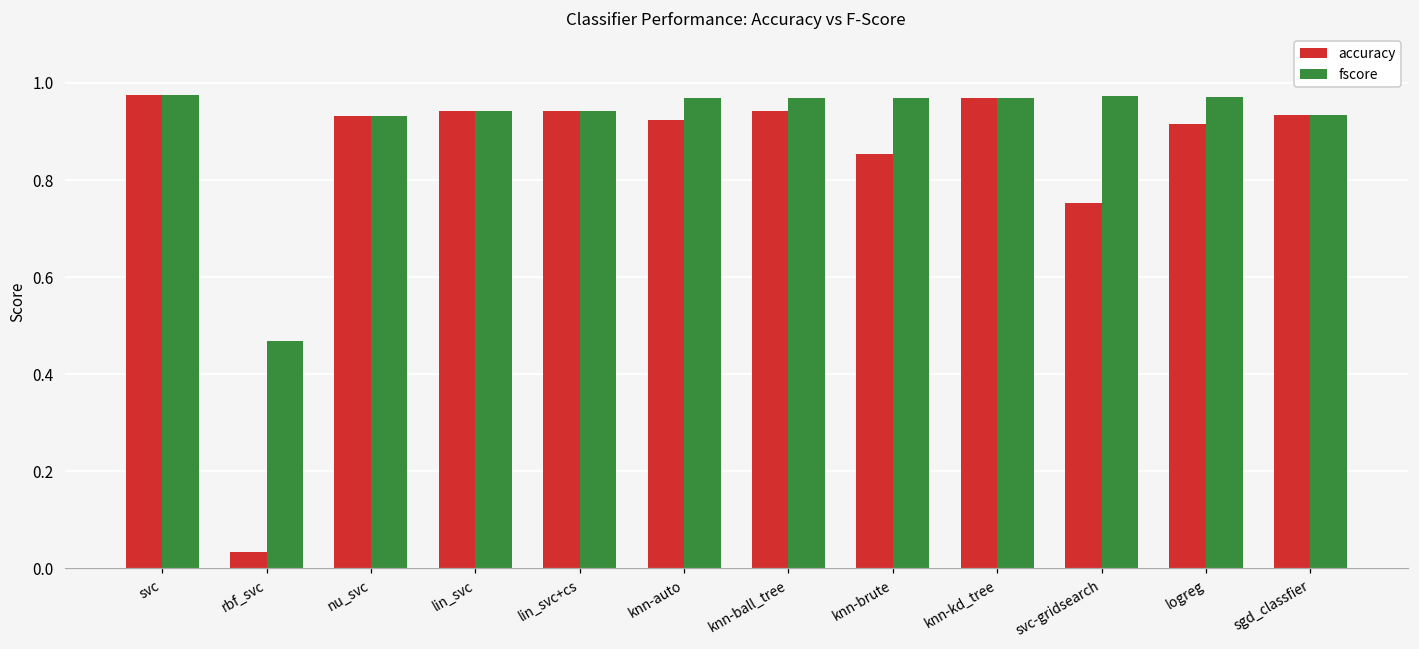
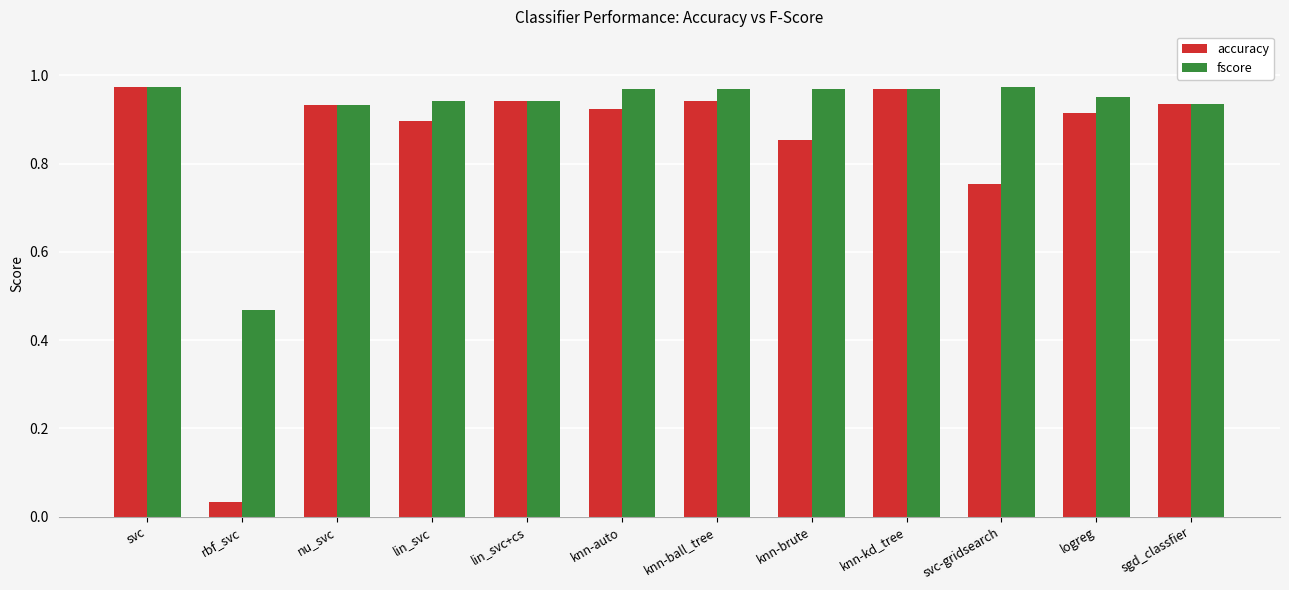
  {
    "accuracy": {
      "svc": 0.97,
      "rbf_svc": 0.03,
      "nu_svc": 0.93,
-     "lin_svc": 0.94,
+     "lin_svc": 0.90,
      "lin_svc+cs": 0.94,
      "knn-auto": 0.92,
      "knn-ball_tree": 0.94,
      "knn-brute": 0.85,
      "knn-kd_tree": 0.97,
      "svc-gridsearch": 0.75,
      "logreg": 0.92,
      "sgd_classfier": 0.93
    },
    "fscore": {
      "svc": 0.97,
      "rbf_svc": 0.47,
      "nu_svc": 0.93,
      "lin_svc": 0.94,
      "lin_svc+cs": 0.94,
      "knn-auto": 0.97,
      "knn-ball_tree": 0.97,
      "knn-brute": 0.97,
      "knn-kd_tree": 0.97,
      "svc-gridsearch": 0.97,
-     "logreg": 0.97,
+     "logreg": 0.95,
      "sgd_classfier": 0.93
    }
  }
